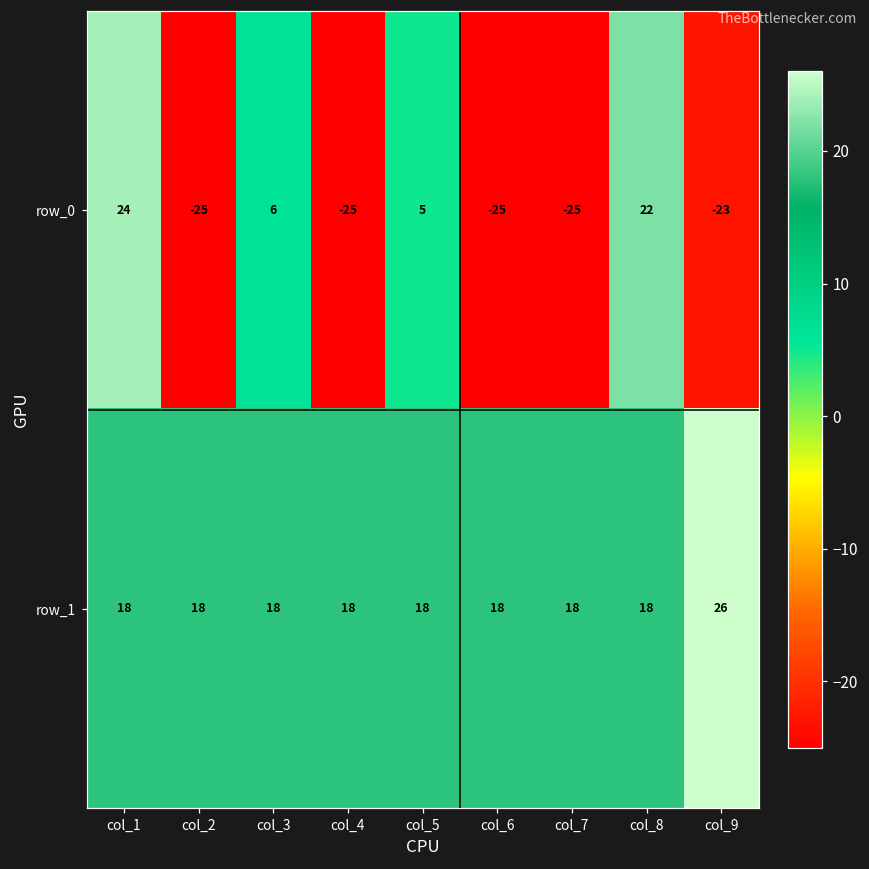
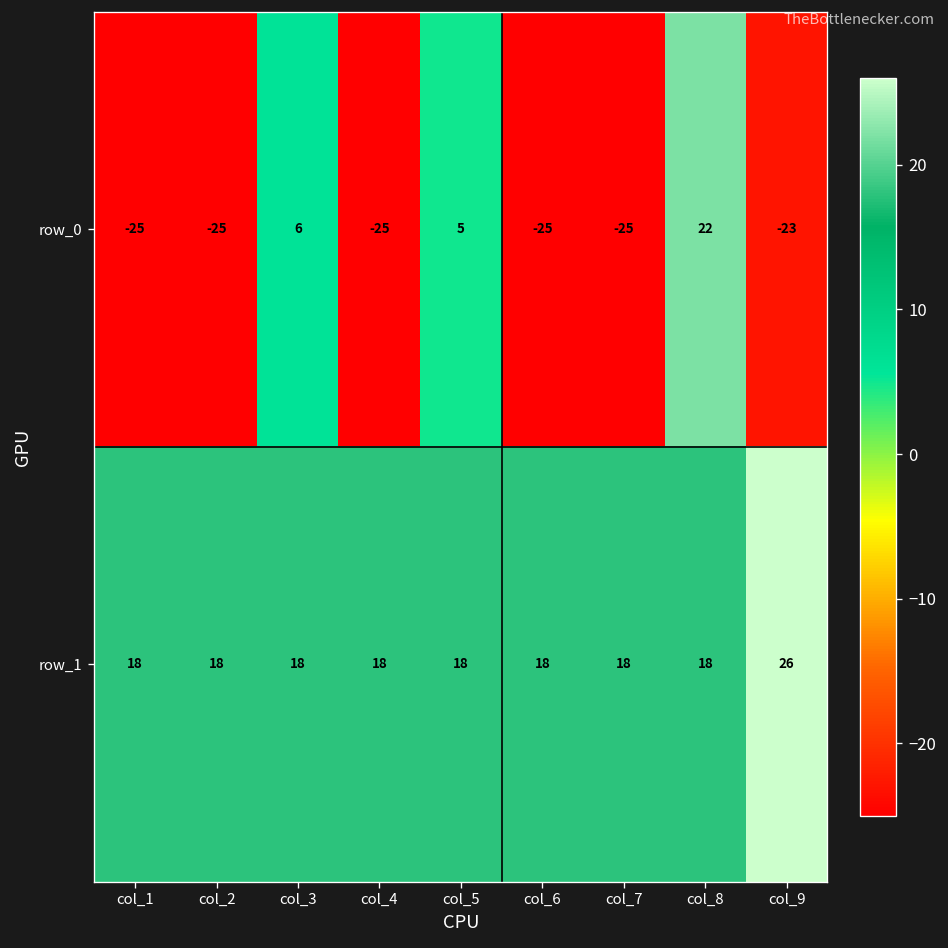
  {
    "row_0": {
-     "col_1": 24,
+     "col_1": -25,
      "col_2": -25,
      "col_3": 6,
      "col_4": -25,
      "col_5": 5,
      "col_6": -25,
      "col_7": -25,
      "col_8": 22,
      "col_9": -23
    },
    "row_1": {
      "col_1": 18,
      "col_2": 18,
      "col_3": 18,
      "col_4": 18,
      "col_5": 18,
      "col_6": 18,
      "col_7": 18,
      "col_8": 18,
      "col_9": 26
    }
  }
